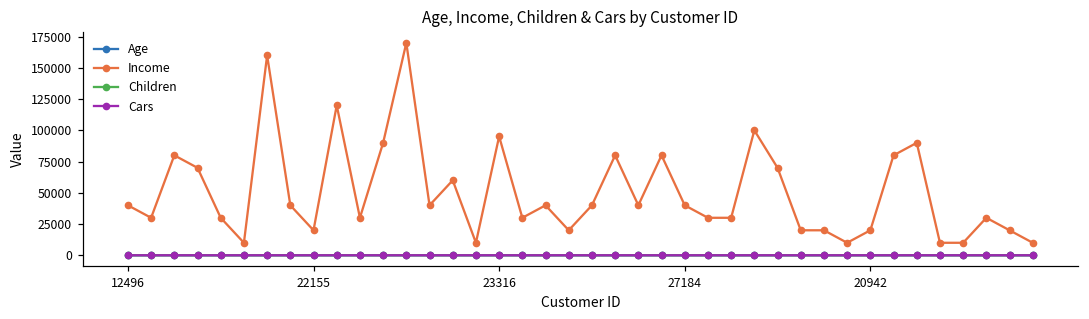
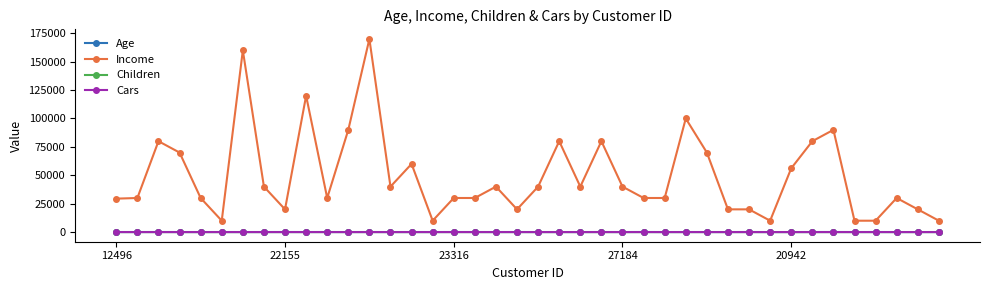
  {
    "Cars": {
      "12496": 0,
      "22155": 0,
      "23316": 0,
      "27184": 0,
      "20942": 0
    },
    "Income": {
-     "12496": 40000,
+     "12496": 29000,
      "22155": 20000,
-     "23316": 95000,
+     "23316": 30000,
      "27184": 40000,
-     "20942": 20000
+     "20942": 56000
    }
  }
